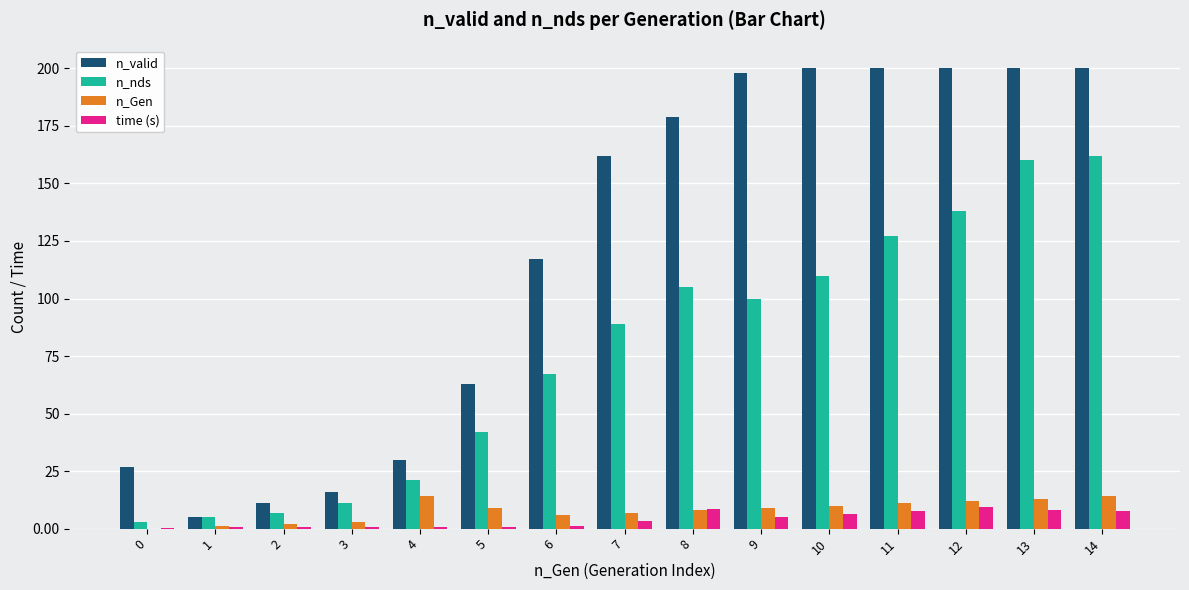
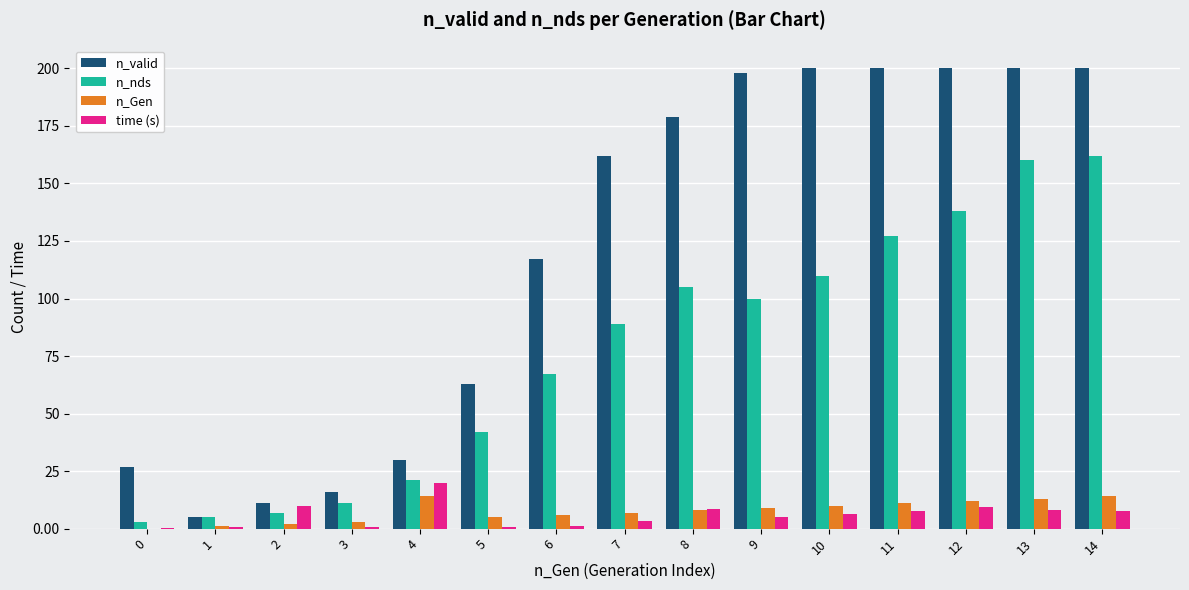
  {
    "n_valid": {
      "0": 27,
      "1": 5,
      "2": 11,
      "3": 16,
      "4": 30,
      "5": 63,
      "6": 117,
      "7": 162,
      "8": 179,
      "9": 198,
      "10": 200,
      "11": 200,
      "12": 200,
      "13": 200,
      "14": 200
    },
    "n_nds": {
      "0": 3,
      "1": 5,
      "2": 7,
      "3": 11,
      "4": 21,
      "5": 42,
      "6": 67,
      "7": 89,
      "8": 105,
      "9": 100,
      "10": 110,
      "11": 127,
      "12": 138,
      "13": 160,
      "14": 162
    },
    "n_Gen": {
      "0": 0,
      "2": 2,
      "3": 3,
      "4": 14,
-     "5": 9,
+     "5": 5,
      "6": 6,
      "7": 7,
      "8": 8,
      "9": 9,
      "10": 10,
      "11": 11,
      "12": 12,
      "13": 13,
      "14": 14
    },
    "time (s)": {
-     "2": 1,
-     "4": 1,
+     "2": 10,
+     "4": 20,
      "6": 1,
      "7": 3,
      "8": 9,
      "9": 5,
      "10": 6,
      "11": 8,
      "12": 9,
      "13": 8,
      "14": 8
    }
  }
